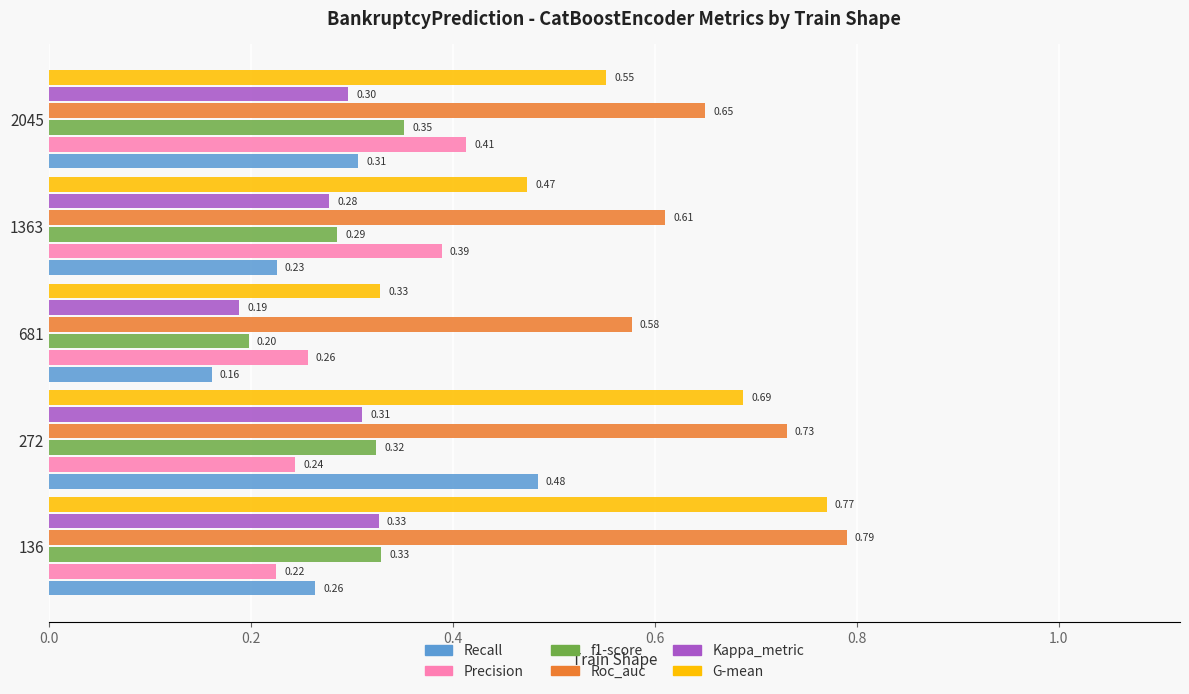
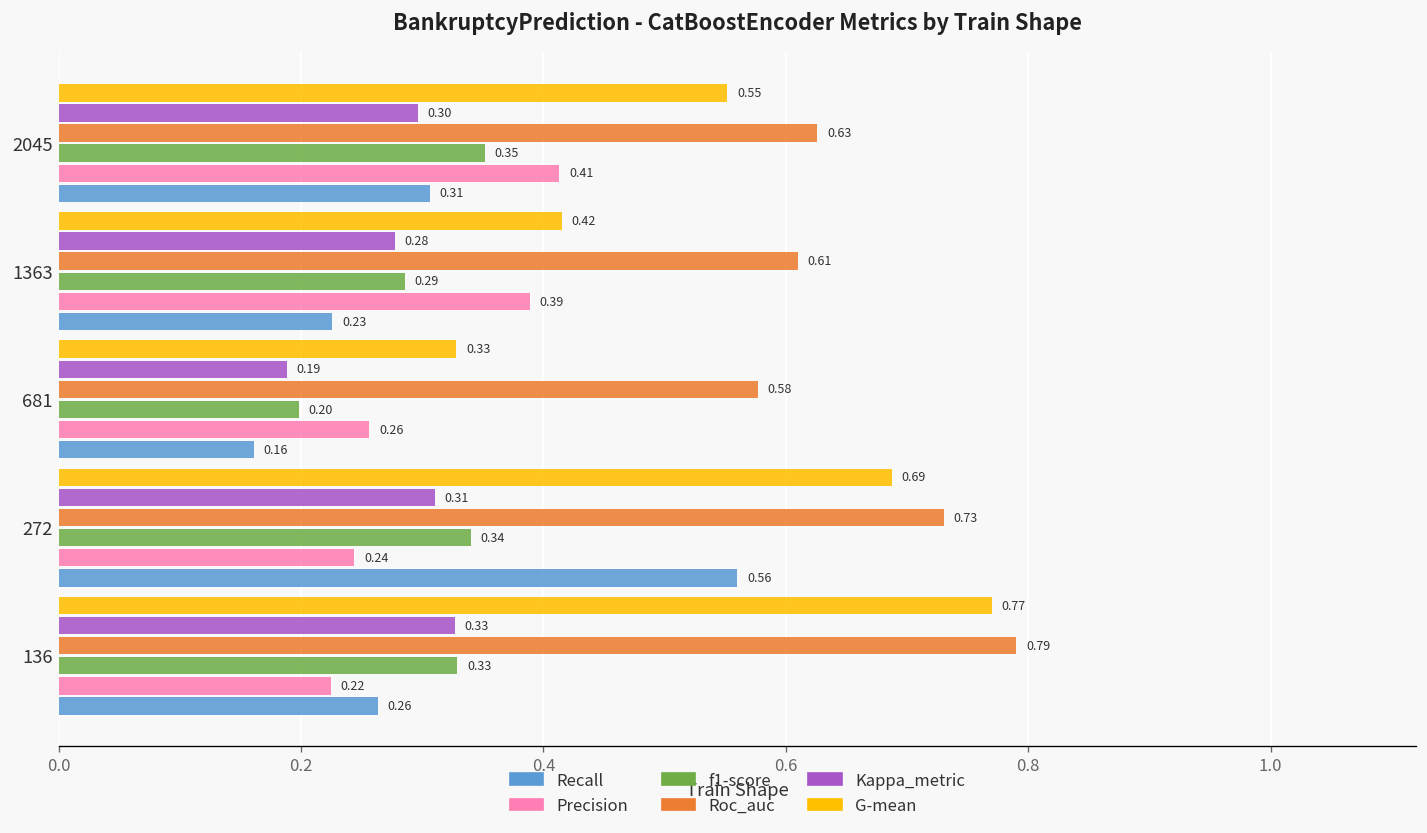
  {
    "Recall": {
      "2045": 0.31,
      "1363": 0.23,
      "681": 0.16,
-     "272": 0.48,
+     "272": 0.56,
      "136": 0.26
    },
    "Precision": {
      "2045": 0.41,
      "1363": 0.39,
      "681": 0.26,
      "272": 0.24,
      "136": 0.22
    },
    "f1-score": {
      "2045": 0.35,
      "1363": 0.29,
      "681": 0.20,
-     "272": 0.32,
+     "272": 0.34,
      "136": 0.33
    },
    "Roc_auc": {
-     "2045": 0.65,
+     "2045": 0.63,
      "1363": 0.61,
      "681": 0.58,
      "272": 0.73,
      "136": 0.79
    },
    "Kappa_metric": {
      "2045": 0.30,
      "1363": 0.28,
      "681": 0.19,
      "272": 0.31,
      "136": 0.33
    },
    "G-mean": {
      "2045": 0.55,
-     "1363": 0.47,
+     "1363": 0.42,
      "681": 0.33,
      "272": 0.69,
      "136": 0.77
    }
  }
